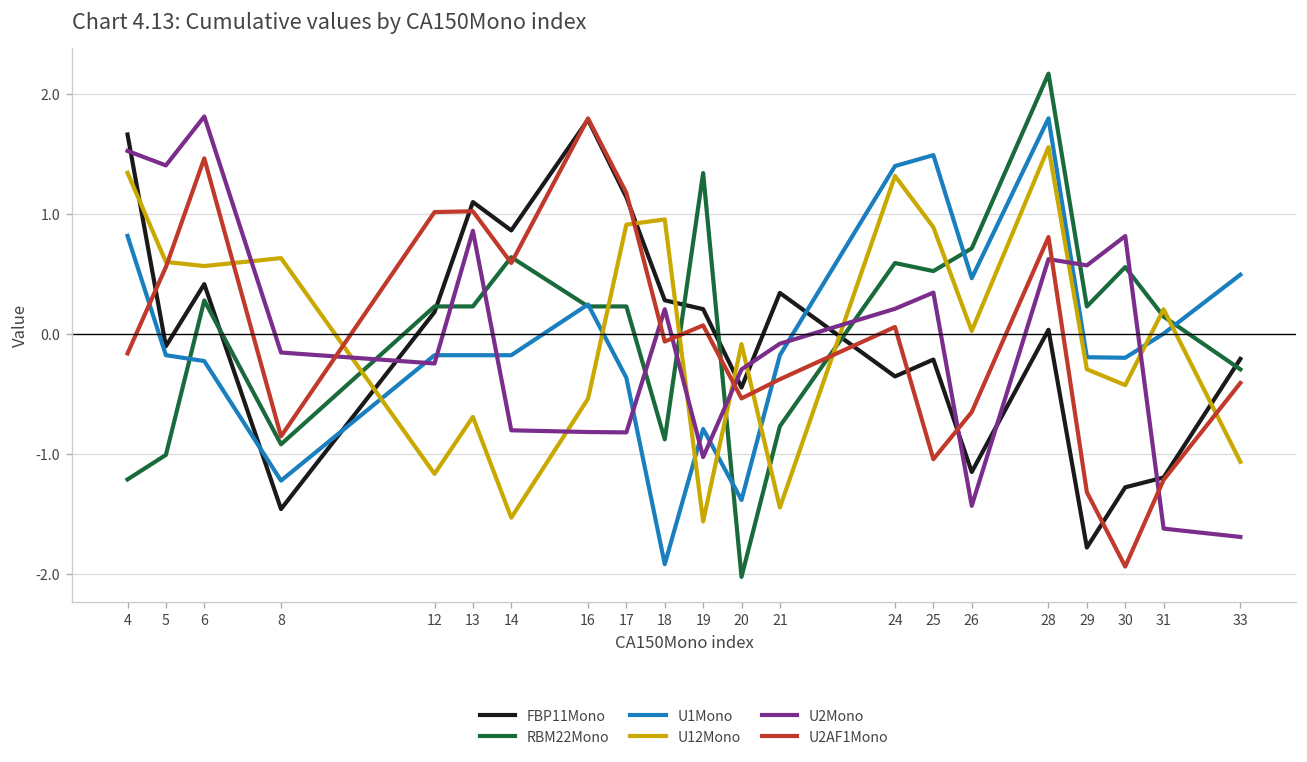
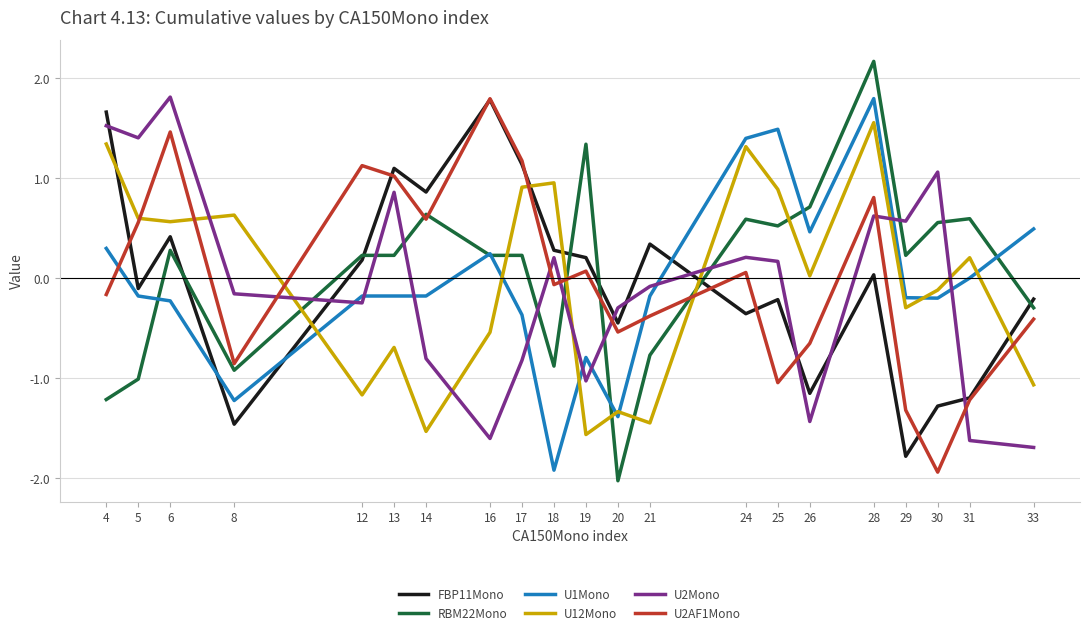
  {
    "FBP11Mono": {
      "4": 1.7,
      "5": -0.1,
      "6": 0.4,
      "8": -1.5,
      "12": 0.2,
      "13": 1.1,
      "14": 0.9,
      "17": 1.1,
      "18": 0.3,
      "19": 0.2,
      "20": -0.4,
      "21": 0.3,
      "24": -0.4,
      "25": -0.2,
      "26": -1.2,
      "28": 0.0,
      "29": -1.8,
      "30": -1.3,
      "33": -0.2
    },
    "RBM22Mono": {
      "4": -1.2,
      "5": -1.0,
      "6": 0.3,
      "8": -0.9,
      "12": 0.2,
      "13": 0.2,
      "14": 0.6,
      "17": 0.2,
      "18": -0.9,
      "19": 1.3,
      "20": -2.0,
      "21": -0.8,
      "24": 0.6,
      "25": 0.5,
      "26": 0.7,
      "28": 2.2,
      "29": 0.2,
      "30": 0.6,
-     "31": 0.1,
+     "31": 0.6,
      "33": -0.3
    },
    "U1Mono": {
-     "4": 0.8,
+     "4": 0.3,
      "5": -0.2,
      "6": -0.2,
      "8": -1.2,
      "12": -0.2,
      "13": -0.2,
      "14": -0.2,
      "17": -0.4,
      "18": -1.9,
      "19": -0.8,
      "20": -1.4,
      "21": -0.2,
      "24": 1.4,
      "25": 1.5,
      "26": 0.5,
      "28": 1.8,
      "29": -0.2,
      "30": -0.2,
      "31": 0.0,
      "33": 0.5
    },
    "U12Mono": {
      "4": 1.3,
      "5": 0.6,
      "6": 0.6,
      "8": 0.6,
      "12": -1.2,
      "13": -0.7,
      "14": -1.5,
      "16": -0.5,
      "17": 0.9,
      "18": 1.0,
      "19": -1.6,
-     "20": -0.1,
+     "20": -1.3,
      "21": -1.4,
      "24": 1.3,
      "25": 0.9,
      "26": 0.0,
      "28": 1.6,
      "29": -0.3,
-     "30": -0.4,
+     "30": -0.1,
      "31": 0.2,
      "33": -1.1
    },
    "U2Mono": {
      "4": 1.5,
      "5": 1.4,
      "6": 1.8,
      "8": -0.2,
      "12": -0.2,
      "13": 0.9,
      "14": -0.8,
-     "16": -0.8,
+     "16": -1.6,
      "17": -0.8,
      "18": 0.2,
      "19": -1.0,
      "20": -0.3,
      "21": -0.1,
      "24": 0.2,
-     "25": 0.3,
+     "25": 0.2,
      "26": -1.4,
      "28": 0.6,
      "29": 0.6,
-     "30": 0.8,
+     "30": 1.1,
      "31": -1.6,
      "33": -1.7
    },
    "U2AF1Mono": {
      "4": -0.2,
      "5": 0.6,
      "6": 1.5,
      "8": -0.9,
-     "12": 1.0,
+     "12": 1.1,
      "13": 1.0,
      "14": 0.6,
      "17": 1.2,
      "18": -0.1,
      "19": 0.1,
      "20": -0.5,
      "21": -0.4,
      "24": 0.1,
      "25": -1.0,
      "26": -0.7,
      "28": 0.8,
      "29": -1.3,
      "30": -1.9,
      "33": -0.4
    }
  }
